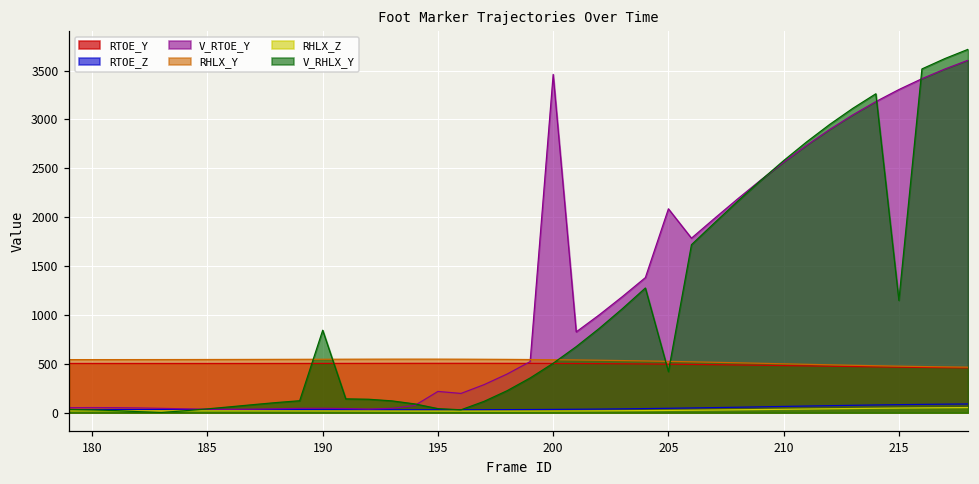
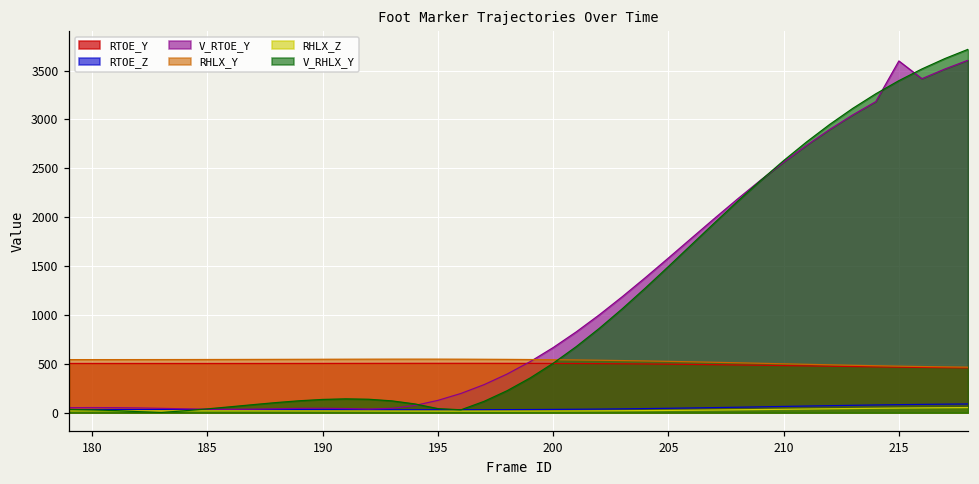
  {
    "RTOE_Y": {
      "180": 500,
      "185": 500,
      "190": 500,
      "195": 500,
      "205": 500
    },
    "RTOE_Z": {
      "210": 100,
      "215": 100
    },
    "V_RTOE_Y": {
-     "195": 200,
-     "200": 3500,
-     "205": 2100,
-     "215": 3300
+     "195": 100,
+     "200": 700,
+     "205": 1600,
+     "215": 3600
    },
    "RHLX_Y": {
      "180": 500,
      "185": 500,
      "190": 500,
      "195": 500,
      "200": 500,
      "205": 500
    },
    "RHLX_Z": {
      "210": 0,
      "215": 0
    },
    "V_RHLX_Y": {
-     "190": 800,
-     "205": 400,
-     "215": 1100
+     "190": 100,
+     "205": 1500,
+     "215": 3400
    }
  }
